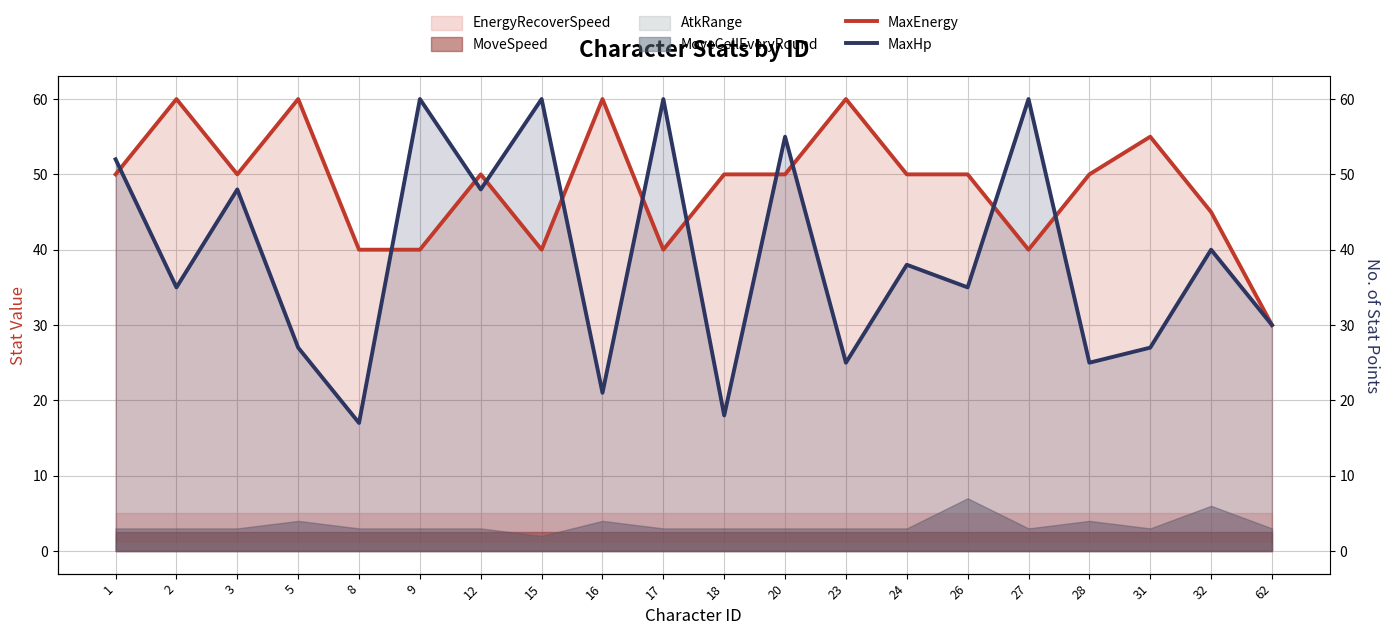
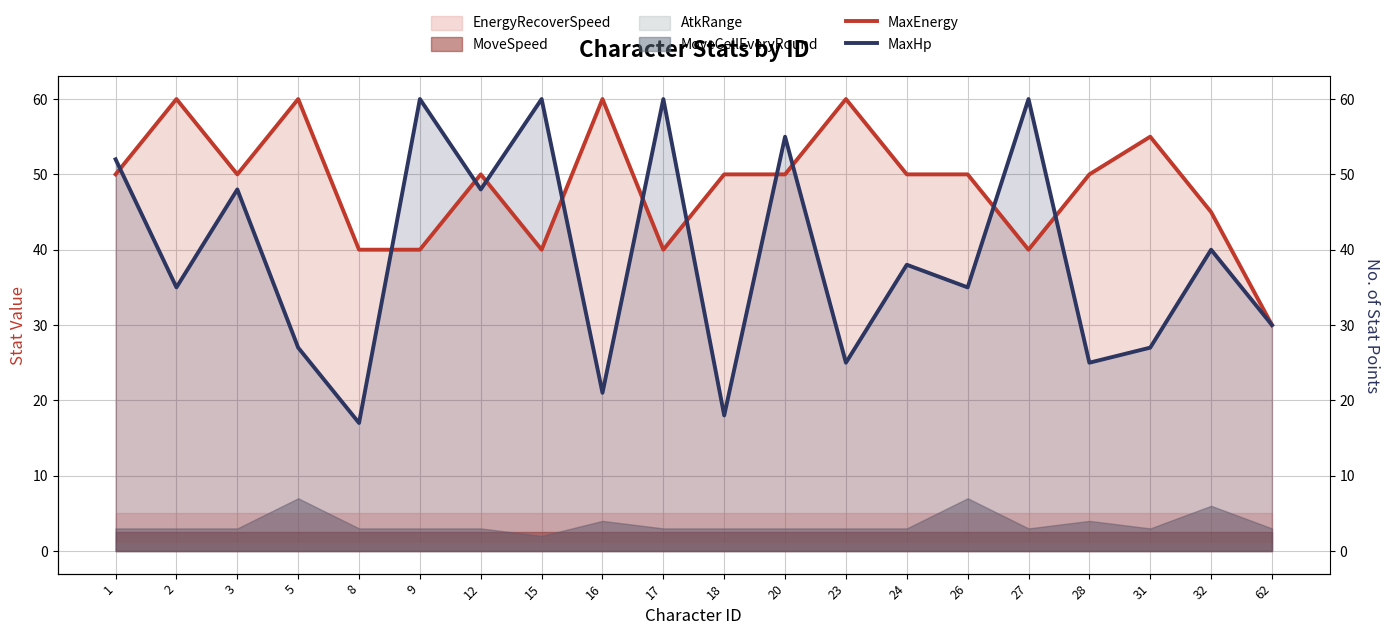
  {
    "MoveCellEveryRound": {
      "1": 3,
      "2": 3,
      "3": 3,
-     "5": 4,
+     "5": 7,
      "8": 3,
      "9": 3,
      "12": 3,
      "15": 2,
      "16": 4,
      "17": 3,
      "18": 3,
      "20": 3,
      "23": 3,
      "24": 3,
      "26": 7,
      "27": 3,
      "28": 4,
      "31": 3,
      "32": 6,
      "62": 3
    },
    "MaxHp": {
      "1": 52,
      "2": 35,
      "3": 48,
      "5": 27,
      "8": 17,
      "9": 60,
      "12": 48,
      "15": 60,
      "16": 21,
      "17": 60,
      "18": 18,
      "20": 55,
      "23": 25,
      "24": 38,
      "26": 35,
      "27": 60,
      "28": 25,
      "31": 27,
      "32": 40
    }
  }
